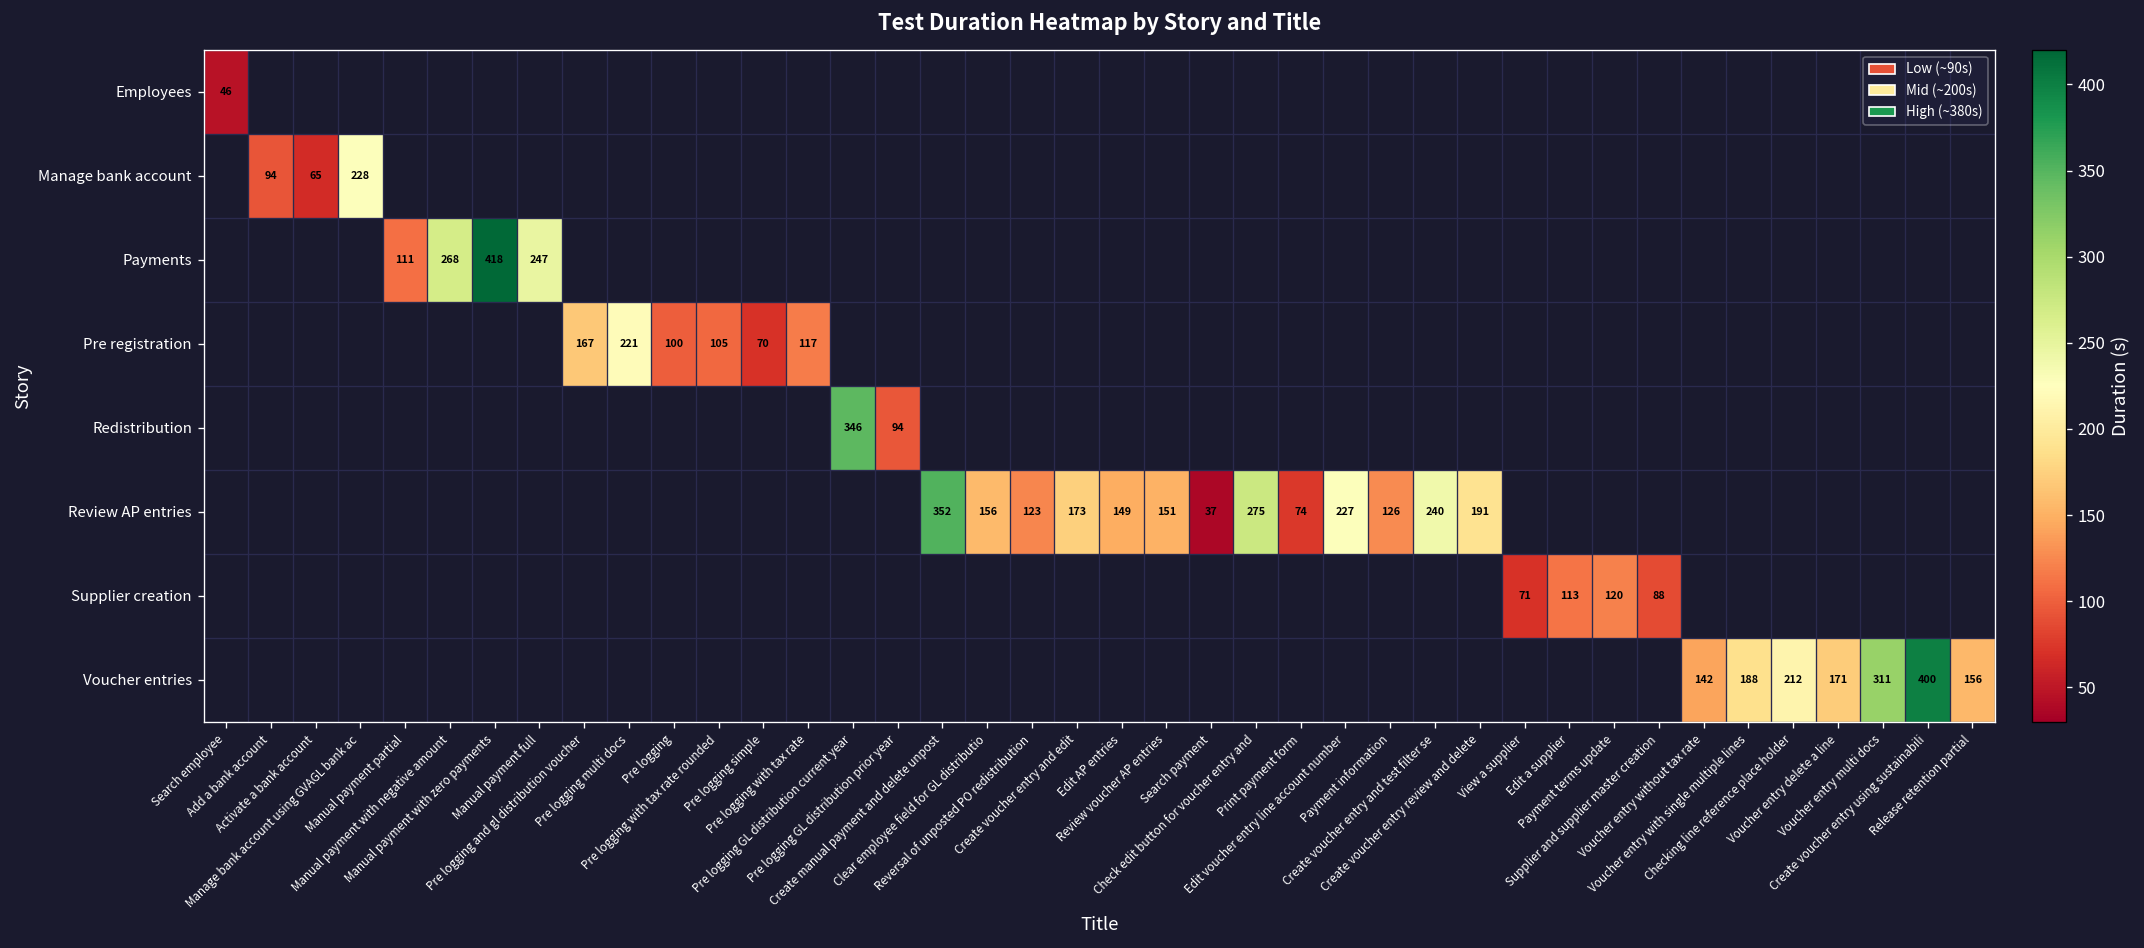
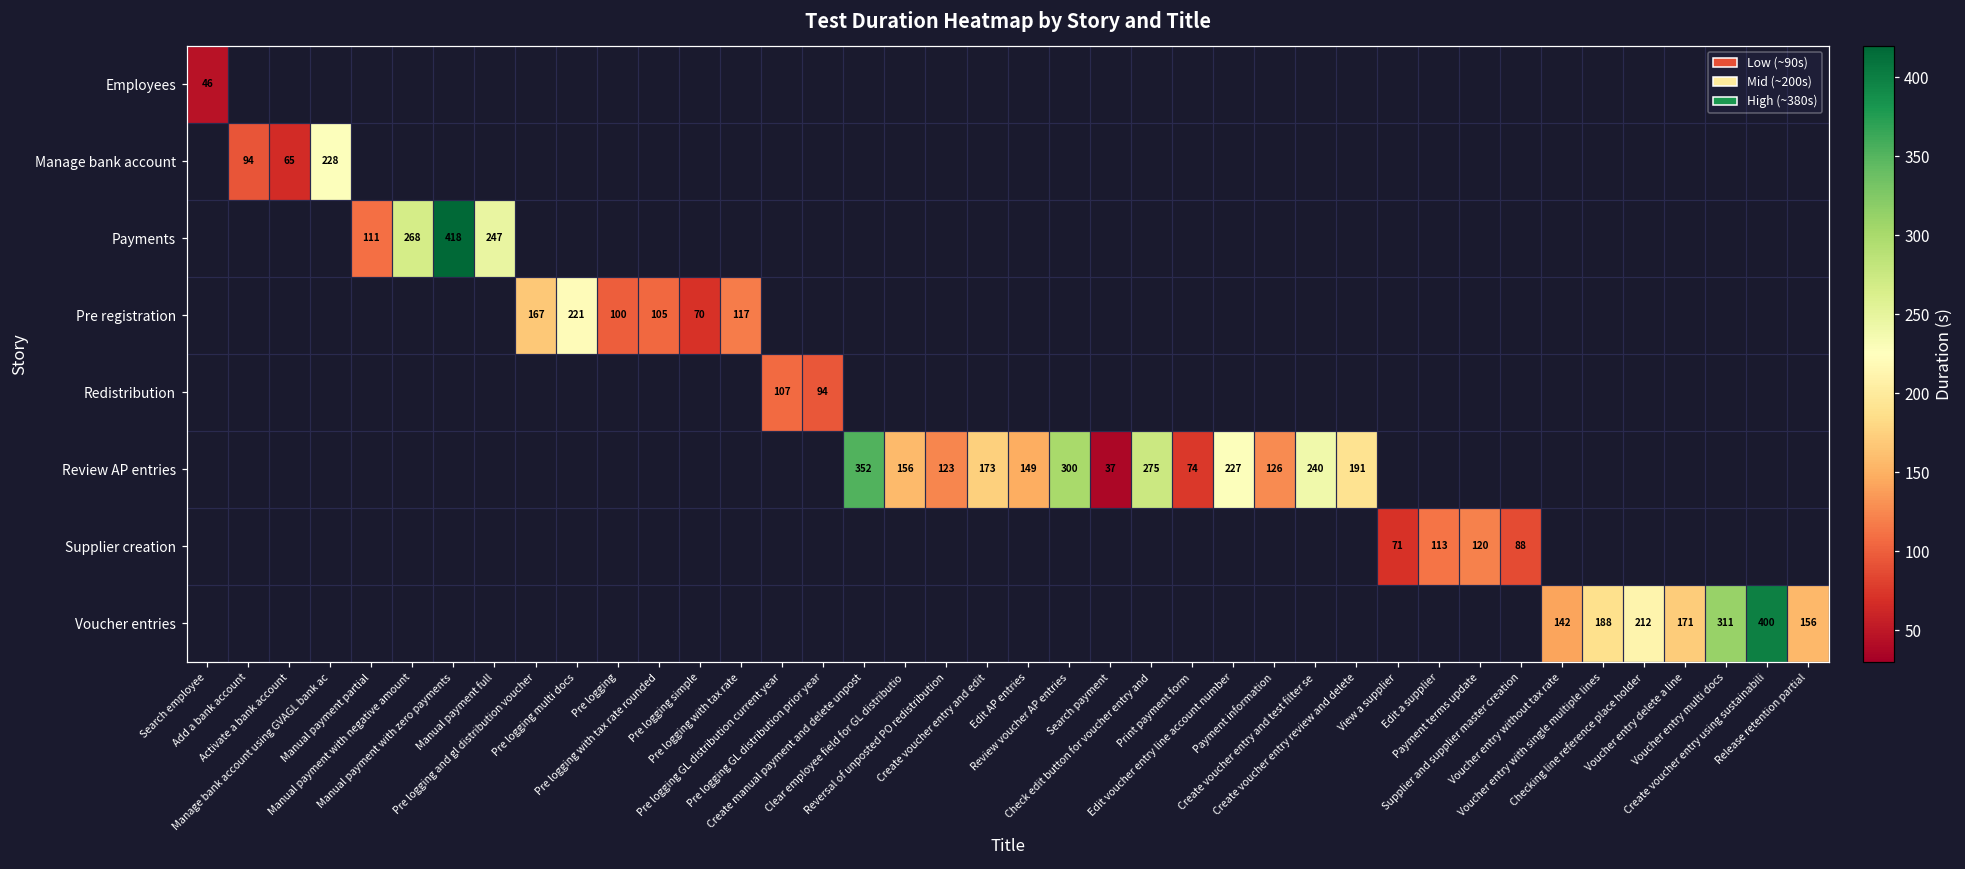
  {
    "Employees": {
      "Search employee": 46
    },
    "Manage bank account": {
      "Add a bank account": 94,
      "Activate a bank account": 65,
      "Manage bank account using GVAGL bank ac": 228
    },
    "Payments": {
      "Manual payment partial": 111,
      "Manual payment with negative amount": 268,
      "Manual payment with zero payments": 418,
      "Manual payment full": 247
    },
    "Pre registration": {
      "Pre logging and gl distribution voucher": 167,
      "Pre logging multi docs": 221,
      "Pre logging": 100,
      "Pre logging with tax rate rounded": 105,
      "Pre logging simple": 70,
      "Pre logging with tax rate": 117
    },
    "Redistribution": {
-     "Pre logging GL distribution current year": 346,
+     "Pre logging GL distribution current year": 107,
      "Pre logging GL distribution prior year": 94
    },
    "Review AP entries": {
      "Create manual payment and delete unpost": 352,
      "Clear employee field for GL distributio": 156,
      "Reversal of unposted PO redistribution": 123,
      "Create voucher entry and edit": 173,
      "Edit AP entries": 149,
-     "Review voucher AP entries": 151,
+     "Review voucher AP entries": 300,
      "Search payment": 37,
      "Check edit button for voucher entry and": 275,
      "Print payment form": 74,
      "Edit voucher entry line account number": 227,
      "Payment information": 126,
      "Create voucher entry and test filter se": 240,
      "Create voucher entry review and delete": 191
    },
    "Supplier creation": {
      "View a supplier": 71,
      "Edit a supplier": 113,
      "Payment terms update": 120,
      "Supplier and supplier master creation": 88
    },
    "Voucher entries": {
      "Voucher entry without tax rate": 142,
      "Voucher entry with single multiple lines": 188,
      "Checking line reference place holder": 212,
      "Voucher entry delete a line": 171,
      "Voucher entry multi docs": 311,
      "Create voucher entry using sustainabili": 400,
      "Release retention partial": 156
    }
  }
